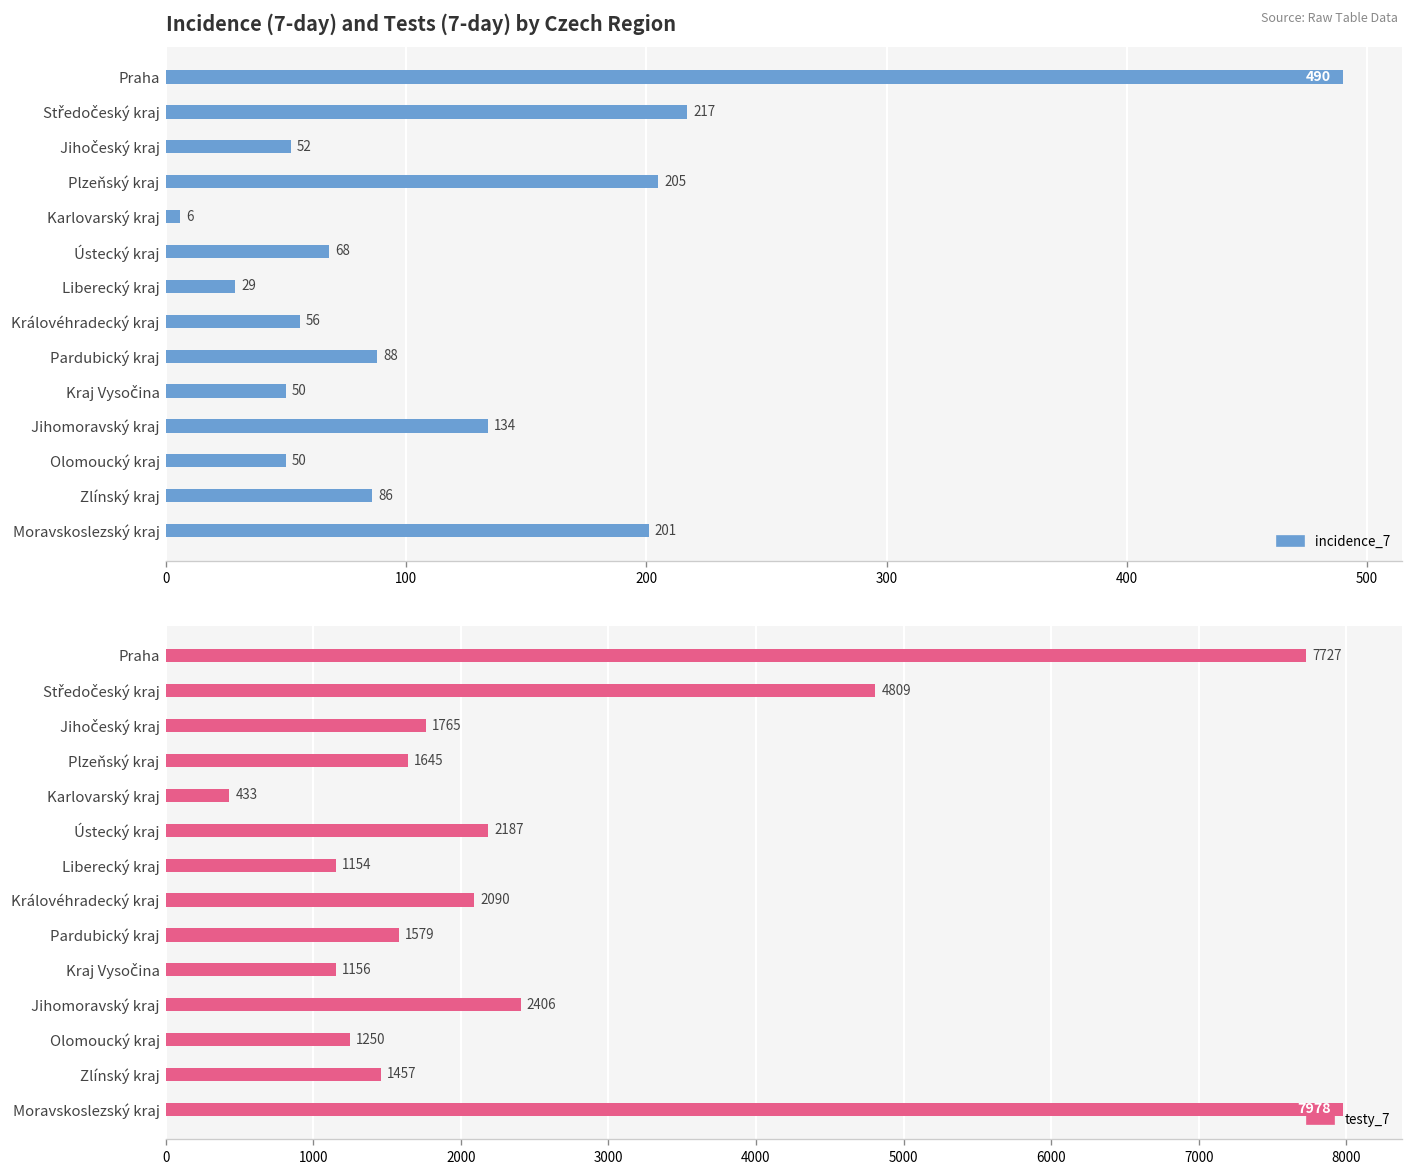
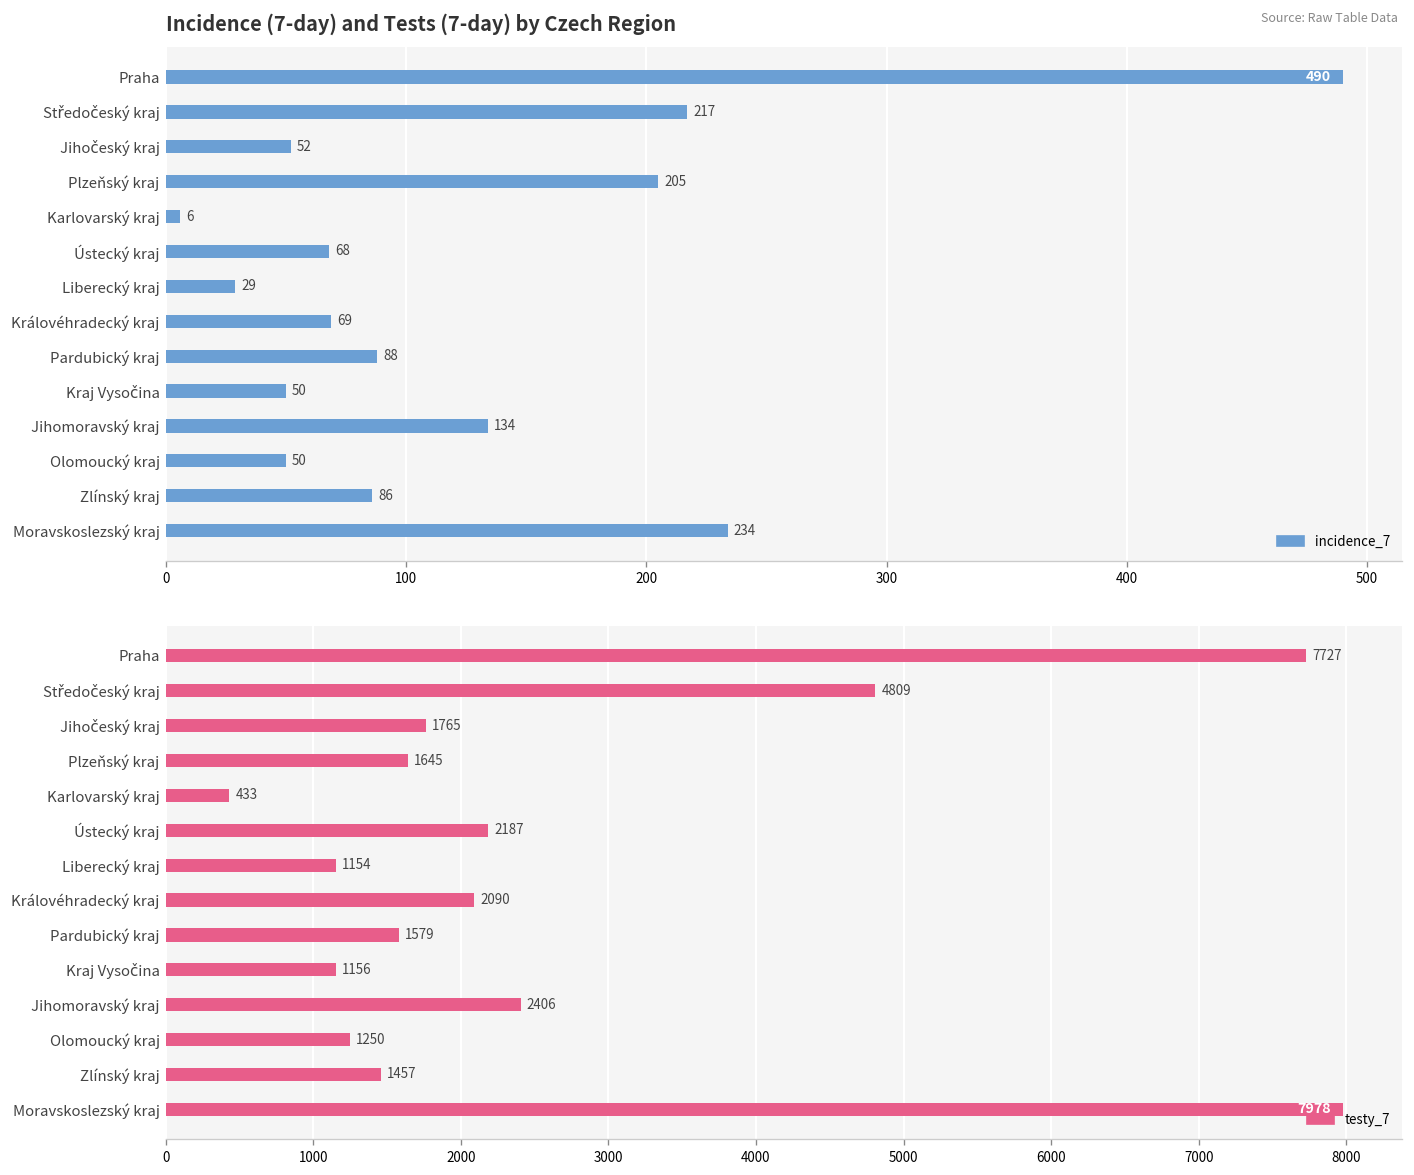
  {
    "Incidence (7-day) and Tests (7-day) by Czech Region": {
      "Praha": 490,
      "Středočeský kraj": 217,
      "Jihočeský kraj": 52,
      "Plzeňský kraj": 205,
      "Karlovarský kraj": 6,
      "Ústecký kraj": 68,
      "Liberecký kraj": 29,
-     "Královéhradecký kraj": 56,
+     "Královéhradecký kraj": 69,
      "Pardubický kraj": 88,
      "Kraj Vysočina": 50,
      "Jihomoravský kraj": 134,
      "Olomoucký kraj": 50,
      "Zlínský kraj": 86,
-     "Moravskoslezský kraj": 201
+     "Moravskoslezský kraj": 234
    }
  }
